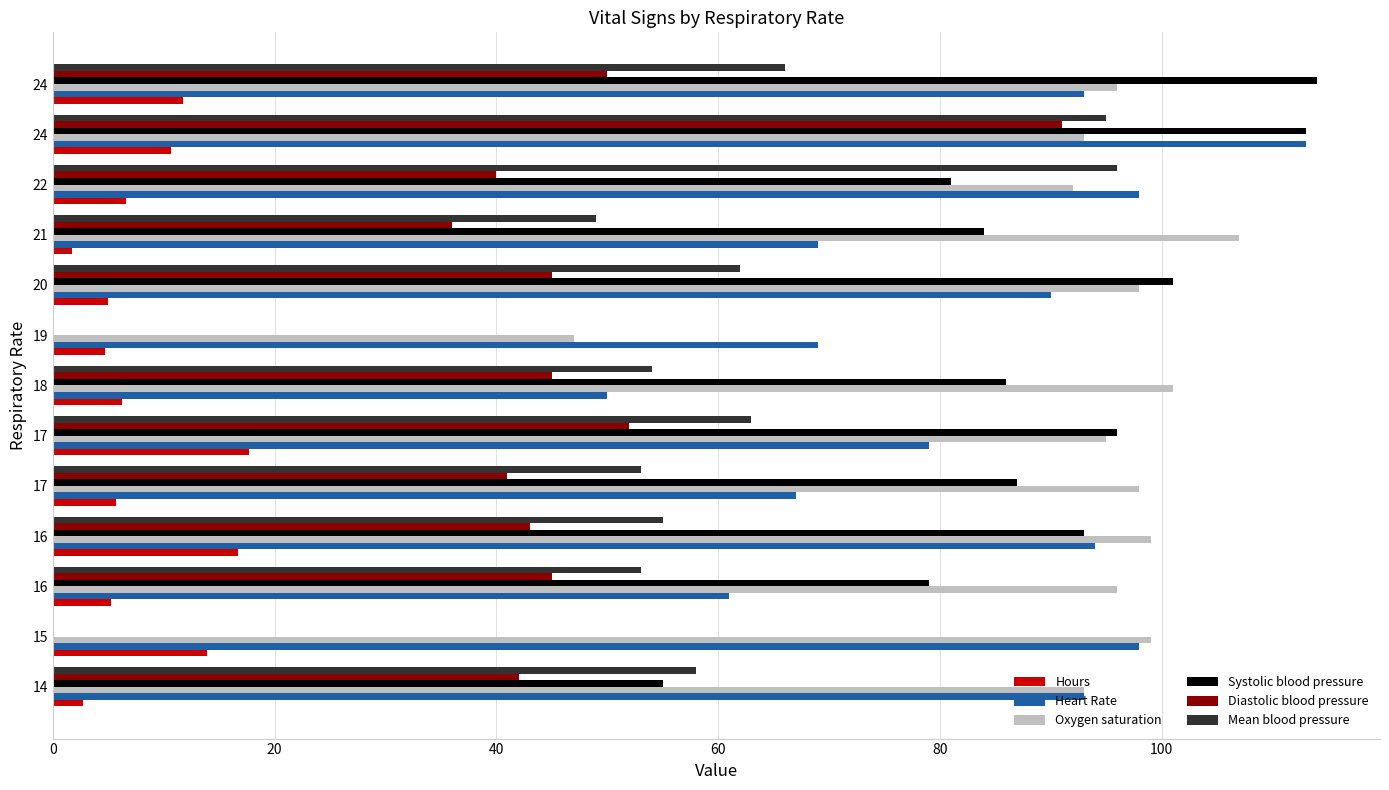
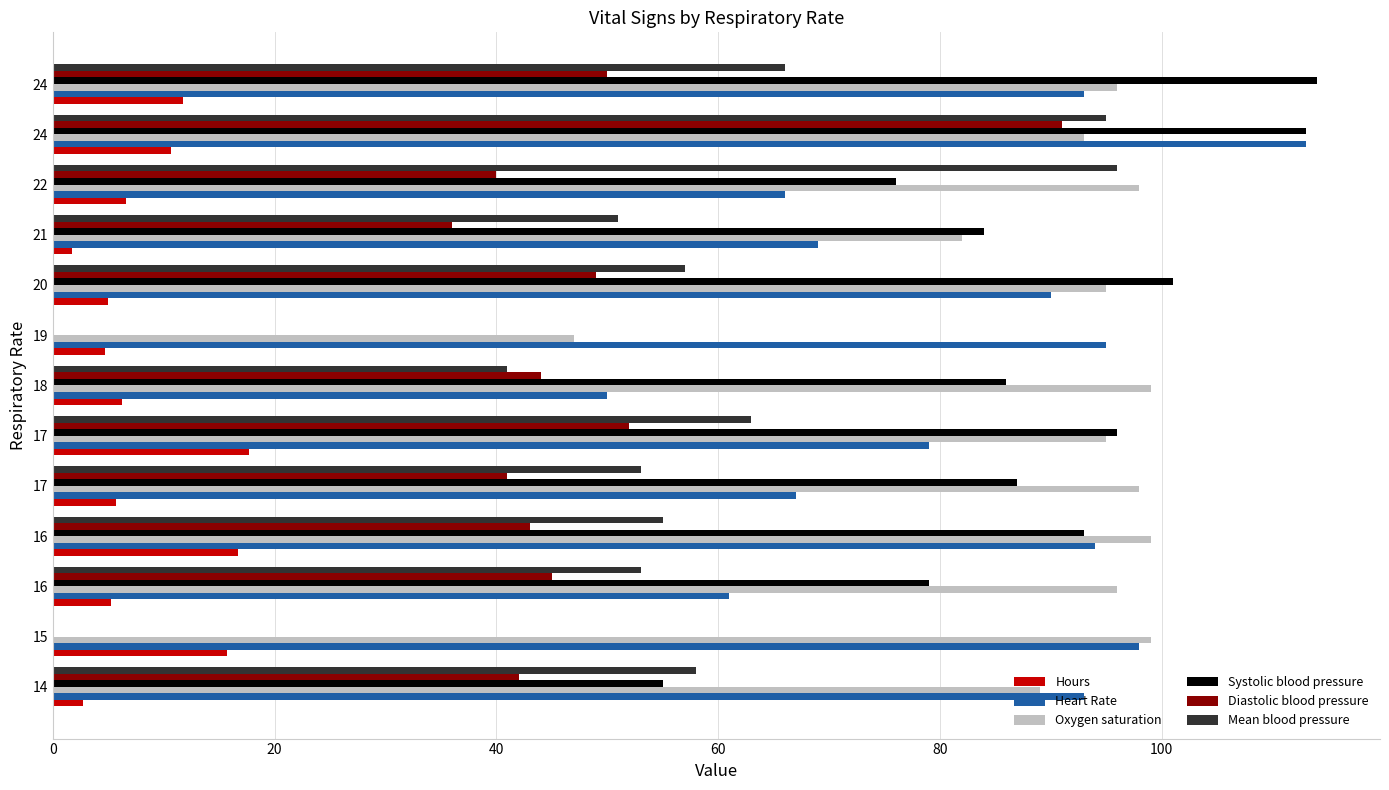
  {
    "Hours": {
      "22": 6.6,
      "21": 1.7,
      "20": 4.9,
      "19": 4.7,
      "18": 6.3,
-     "15": 13.9,
+     "15": 15.7,
      "14": 2.7
    },
    "Heart Rate": {
-     "22": 98,
+     "22": 66,
      "21": 69,
      "20": 90,
-     "19": 69,
+     "19": 95,
      "18": 50,
      "15": 98,
      "14": 93
    },
    "Oxygen saturation": {
-     "22": 92,
-     "21": 107,
-     "20": 98,
+     "22": 98,
+     "21": 82,
+     "20": 95,
      "19": 47,
-     "18": 101,
+     "18": 99,
      "15": 99,
-     "14": 93
+     "14": 89
    },
    "Systolic blood pressure": {
-     "22": 81,
+     "22": 76,
      "21": 84,
      "20": 101,
      "19": 0,
      "18": 86,
      "15": 0,
      "14": 55
    },
    "Diastolic blood pressure": {
      "22": 40,
      "21": 36,
-     "20": 45,
+     "20": 49,
      "19": 0,
-     "18": 45,
+     "18": 44,
      "15": 0,
      "14": 42
    },
    "Mean blood pressure": {
      "22": 96,
-     "21": 49,
-     "20": 62,
+     "21": 51,
+     "20": 57,
      "19": 0,
-     "18": 54,
+     "18": 41,
      "15": 0,
      "14": 58
    }
  }
